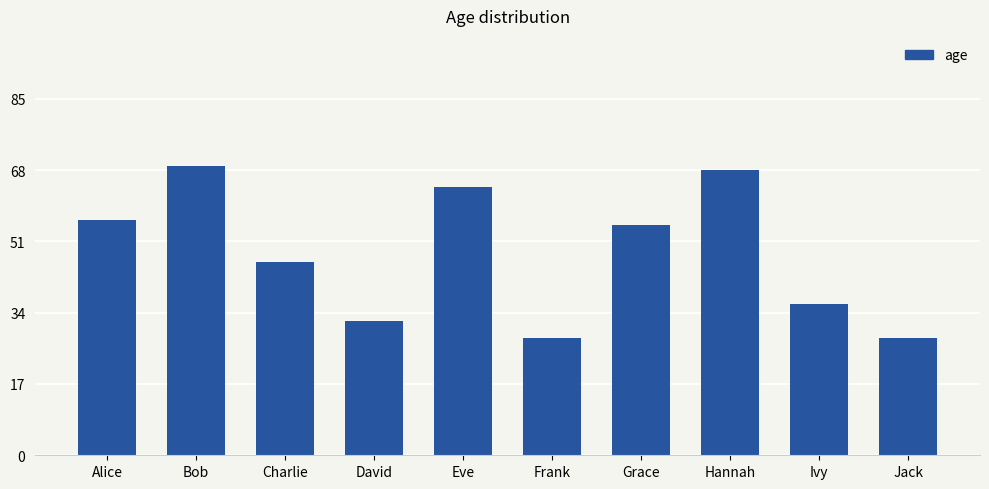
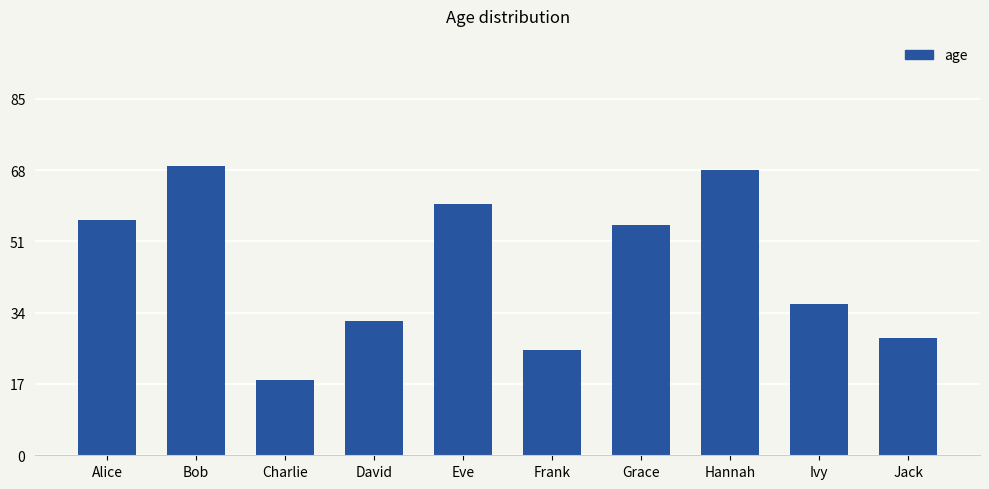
  {
    "Alice": 56,
    "Bob": 69,
-   "Charlie": 46,
+   "Charlie": 18,
    "David": 32,
-   "Eve": 64,
-   "Frank": 28,
+   "Eve": 60,
+   "Frank": 25,
    "Grace": 55,
    "Hannah": 68,
    "Ivy": 36,
    "Jack": 28
  }
